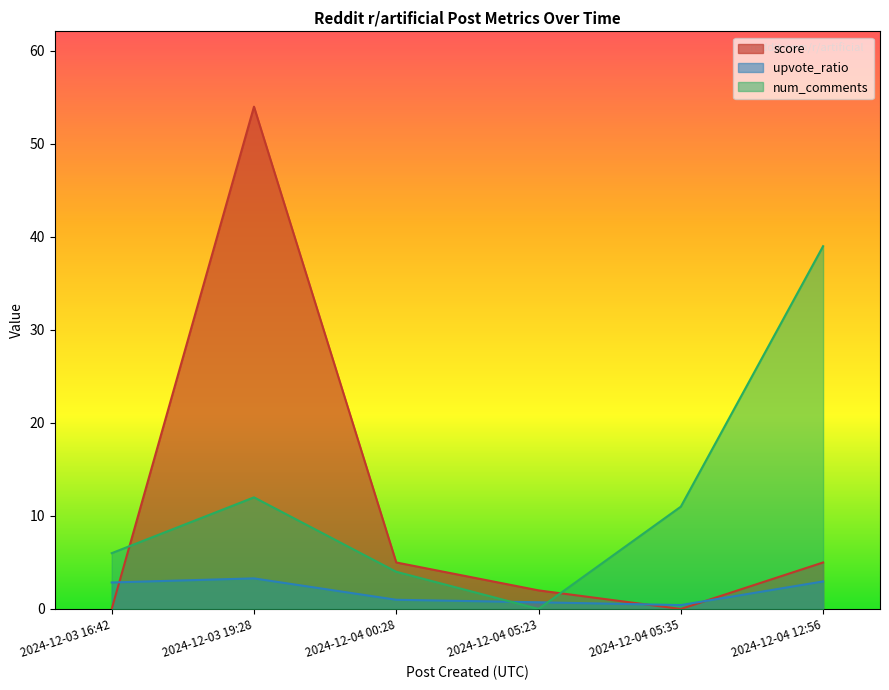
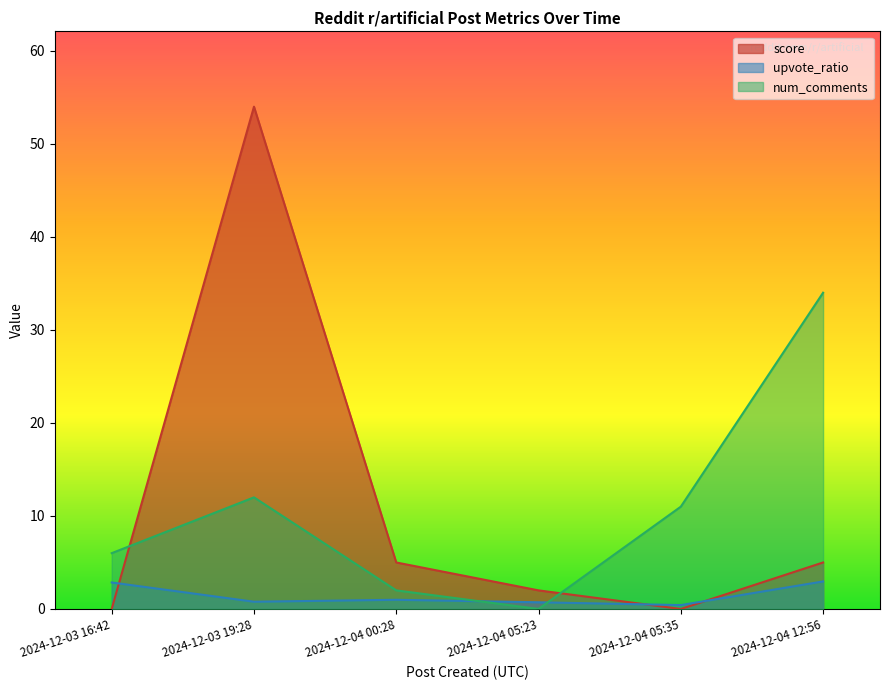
  {
    "score": {
      "2024-12-03 16:42": 0,
      "2024-12-03 19:28": 54,
      "2024-12-04 00:28": 5,
      "2024-12-04 05:23": 2,
      "2024-12-04 05:35": 0,
      "2024-12-04 12:56": 5
    },
    "upvote_ratio": {
      "2024-12-03 16:42": 3,
-     "2024-12-03 19:28": 3,
+     "2024-12-03 19:28": 1,
      "2024-12-04 00:28": 1,
      "2024-12-04 05:23": 1,
      "2024-12-04 05:35": 0,
      "2024-12-04 12:56": 3
    },
    "num_comments": {
      "2024-12-03 16:42": 6,
      "2024-12-03 19:28": 12,
-     "2024-12-04 00:28": 4,
+     "2024-12-04 00:28": 2,
      "2024-12-04 05:23": 0,
      "2024-12-04 05:35": 11,
-     "2024-12-04 12:56": 39
+     "2024-12-04 12:56": 34
    }
  }
